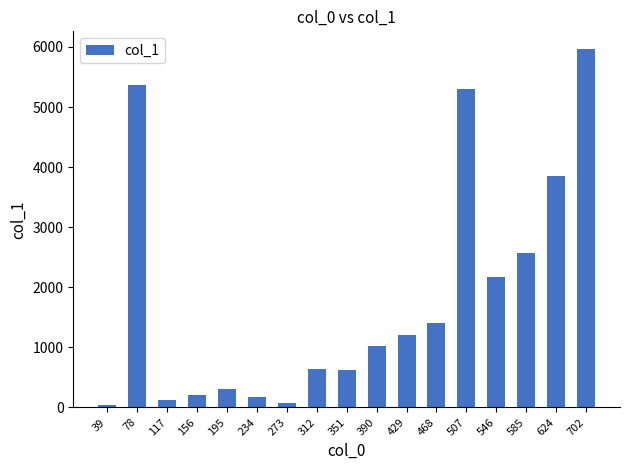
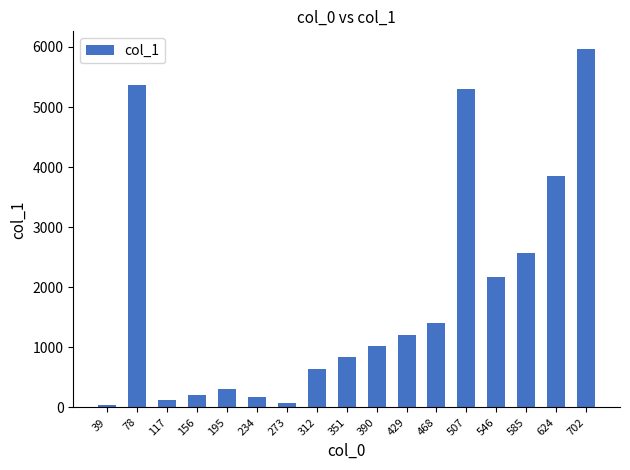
  {
    "39": 0,
    "78": 5400,
    "117": 100,
    "156": 200,
    "195": 300,
    "234": 200,
    "273": 100,
    "312": 600,
-   "351": 600,
+   "351": 800,
    "390": 1000,
    "429": 1200,
    "468": 1400,
    "507": 5300,
    "546": 2200,
    "585": 2600,
    "624": 3900,
    "702": 6000
  }
